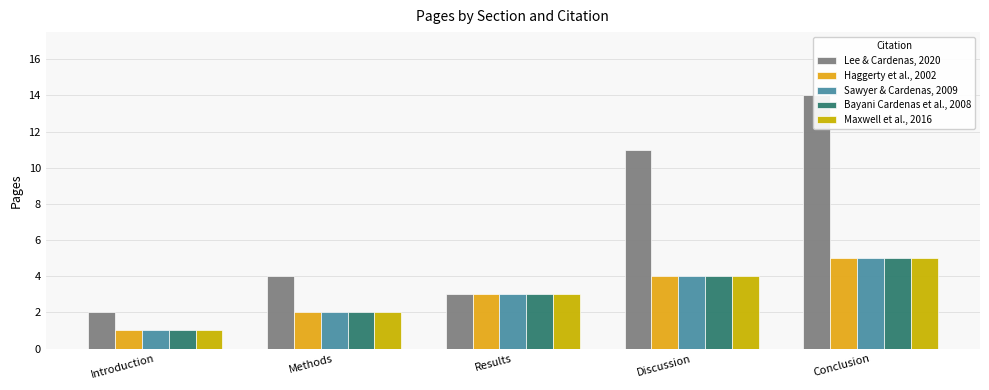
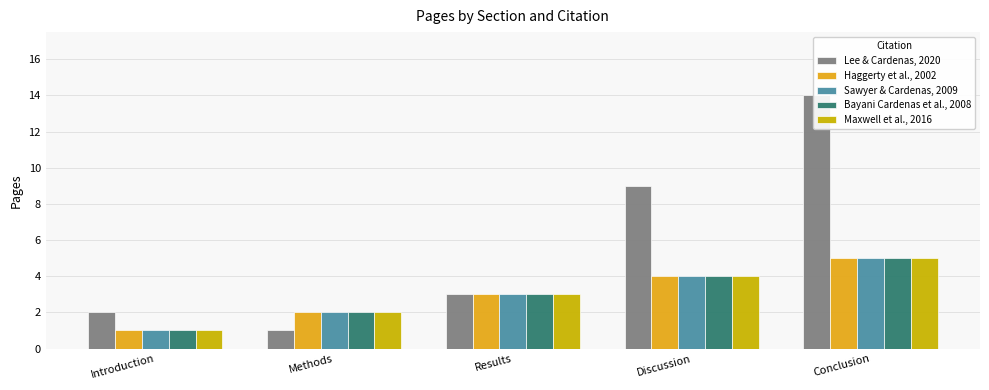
  {
    "Lee & Cardenas, 2020": {
      "Introduction": 2,
-     "Methods": 4,
+     "Methods": 1,
      "Results": 3,
-     "Discussion": 11
+     "Discussion": 9
    },
    "Sawyer & Cardenas, 2009": {
      "Introduction": 1,
      "Methods": 2,
      "Results": 3,
      "Discussion": 4,
      "Conclusion": 5
    },
    "Bayani Cardenas et al., 2008": {
      "Introduction": 1,
      "Methods": 2,
      "Results": 3,
      "Discussion": 4,
      "Conclusion": 5
    }
  }
